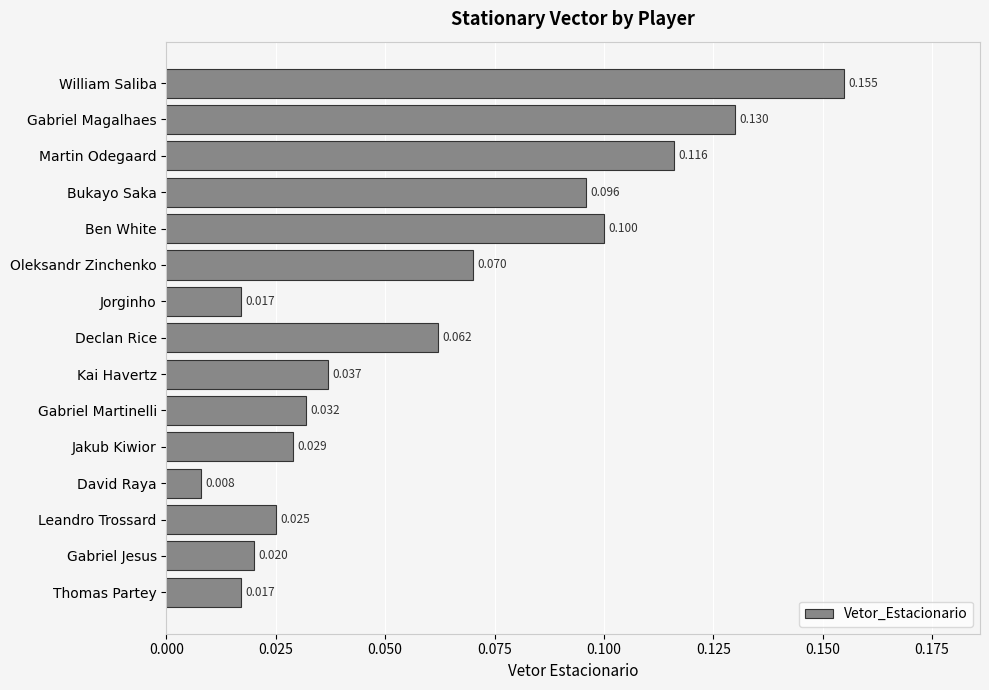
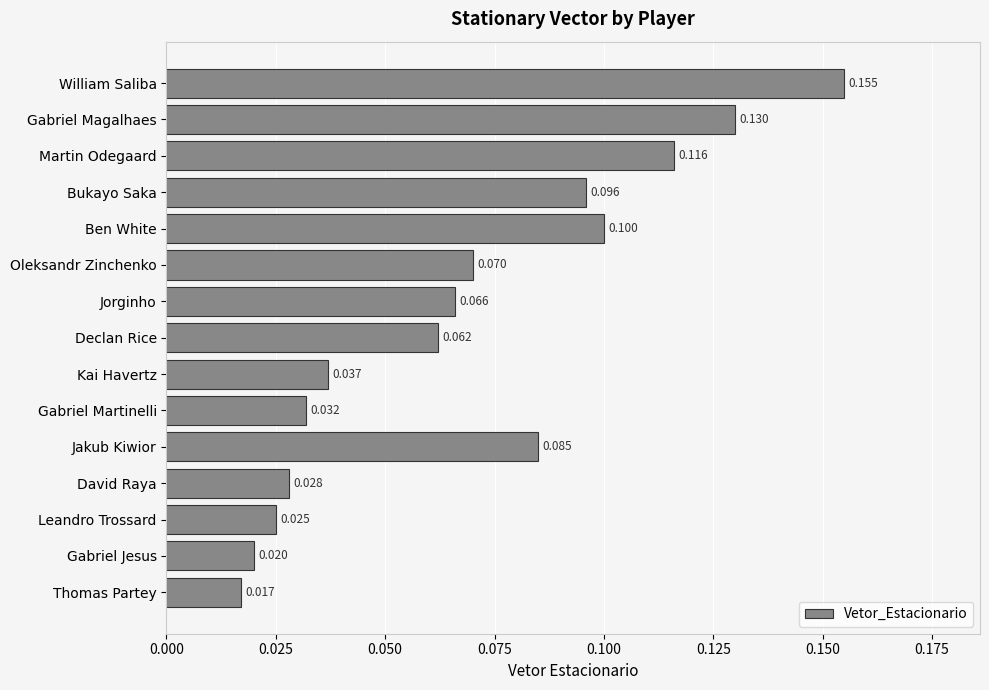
  {
    "William Saliba": 0.155,
    "Gabriel Magalhaes": 0.130,
    "Martin Odegaard": 0.116,
    "Bukayo Saka": 0.096,
    "Ben White": 0.100,
    "Oleksandr Zinchenko": 0.070,
-   "Jorginho": 0.017,
+   "Jorginho": 0.066,
    "Declan Rice": 0.062,
    "Kai Havertz": 0.037,
    "Gabriel Martinelli": 0.032,
-   "Jakub Kiwior": 0.029,
-   "David Raya": 0.008,
+   "Jakub Kiwior": 0.085,
+   "David Raya": 0.028,
    "Leandro Trossard": 0.025,
    "Gabriel Jesus": 0.020,
    "Thomas Partey": 0.017
  }
